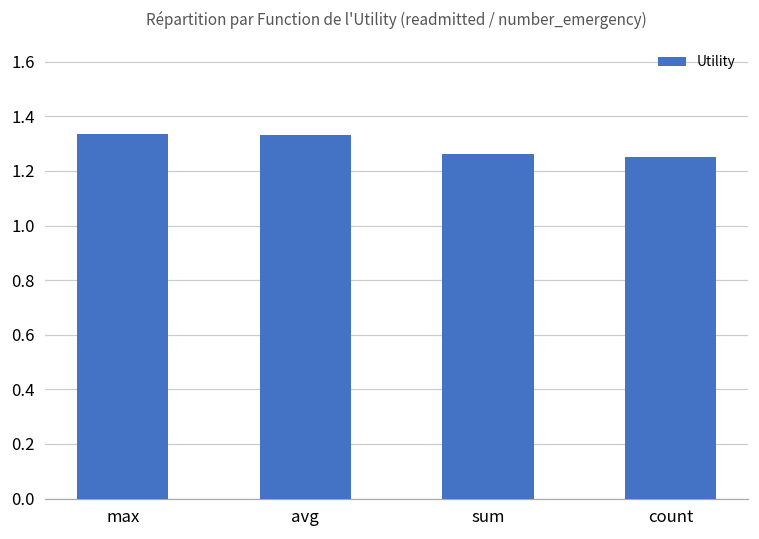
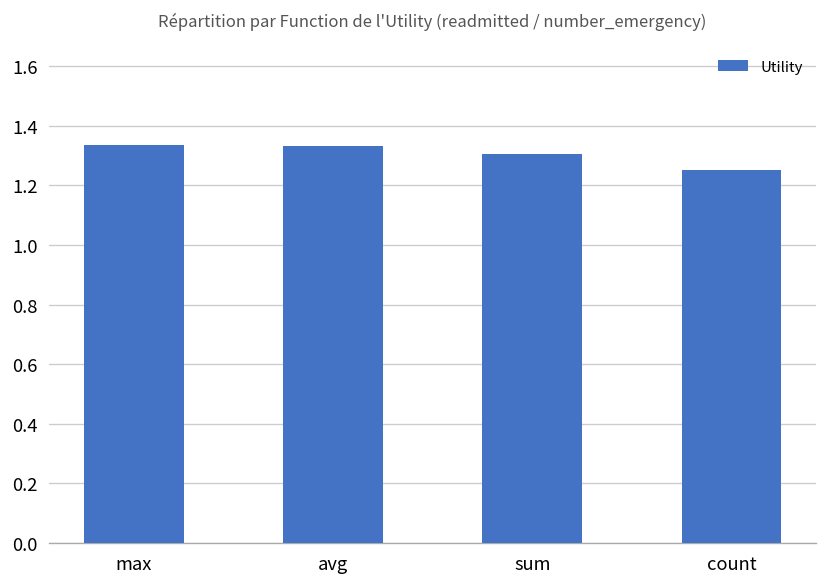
  {
    "max": 1.33,
    "avg": 1.33,
-   "sum": 1.26,
+   "sum": 1.31,
    "count": 1.25
  }
